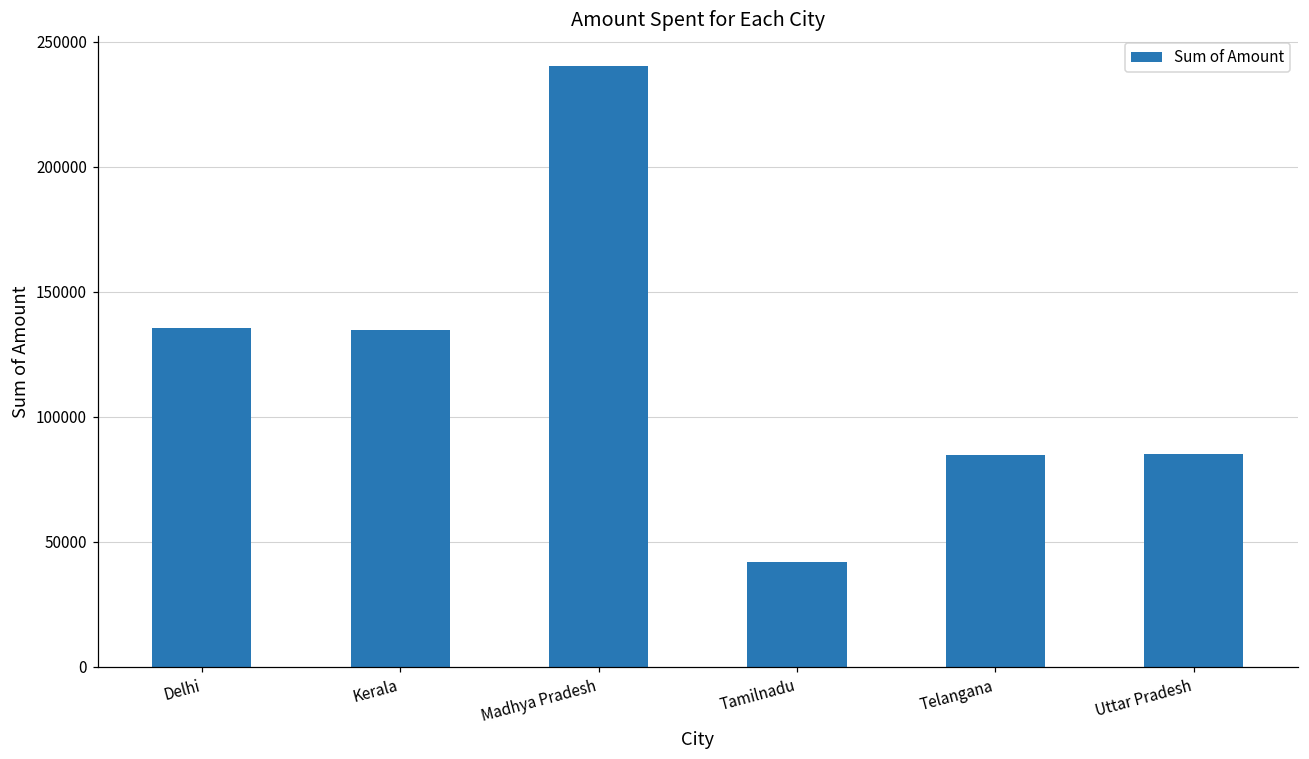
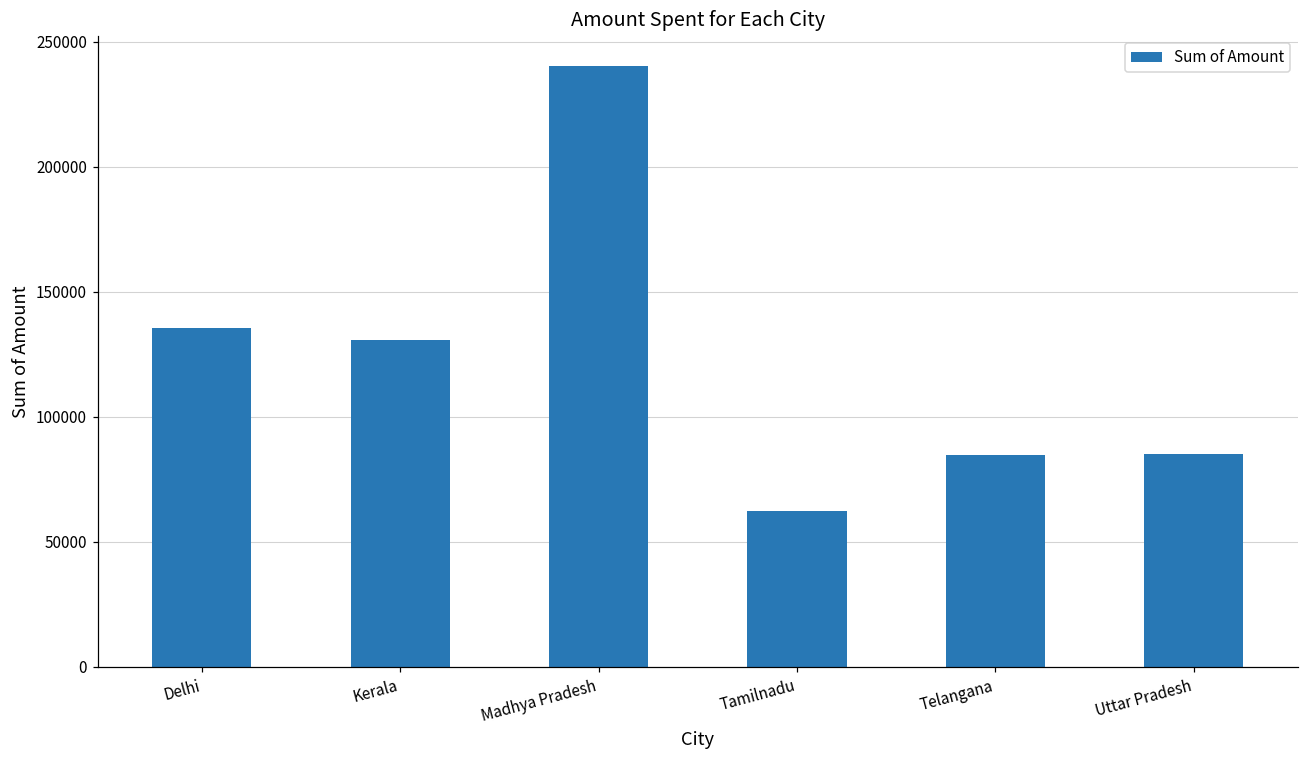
  {
    "Delhi": 136000,
-   "Kerala": 135000,
+   "Kerala": 131000,
    "Madhya Pradesh": 240000,
-   "Tamilnadu": 42000,
+   "Tamilnadu": 62000,
    "Telangana": 85000,
    "Uttar Pradesh": 85000
  }
